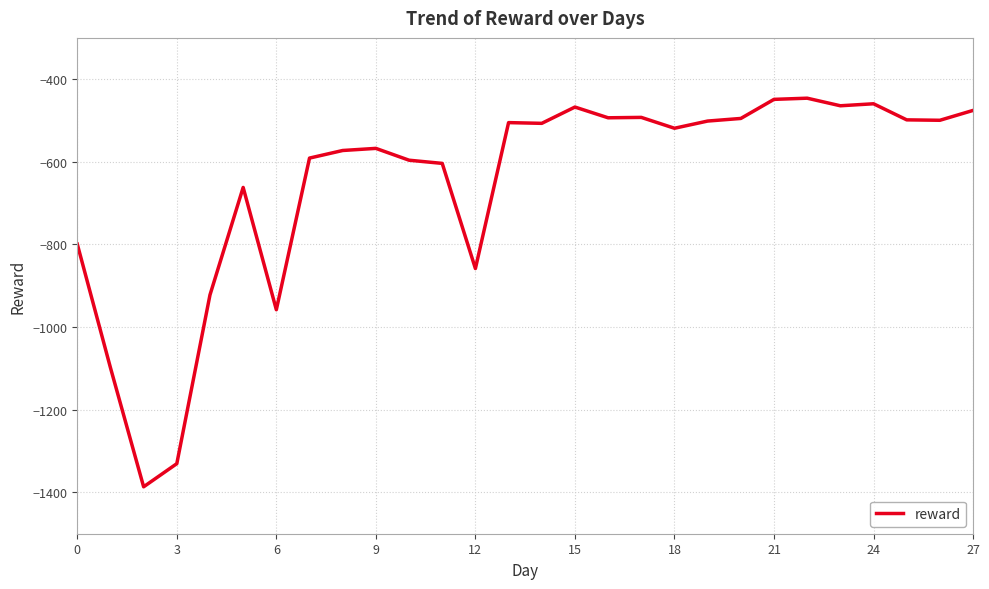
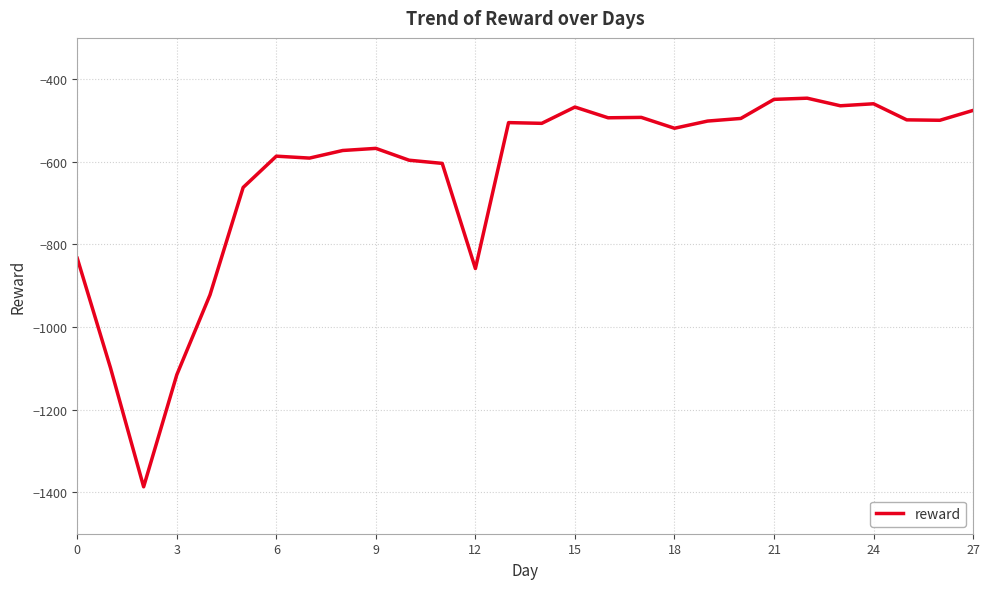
  {
-   "0": -800,
-   "3": -1330,
-   "6": -960,
+   "0": -830,
+   "3": -1120,
+   "6": -590,
    "9": -570,
    "12": -860,
    "15": -470,
    "18": -520,
    "21": -450,
    "24": -460,
    "27": -480
  }
